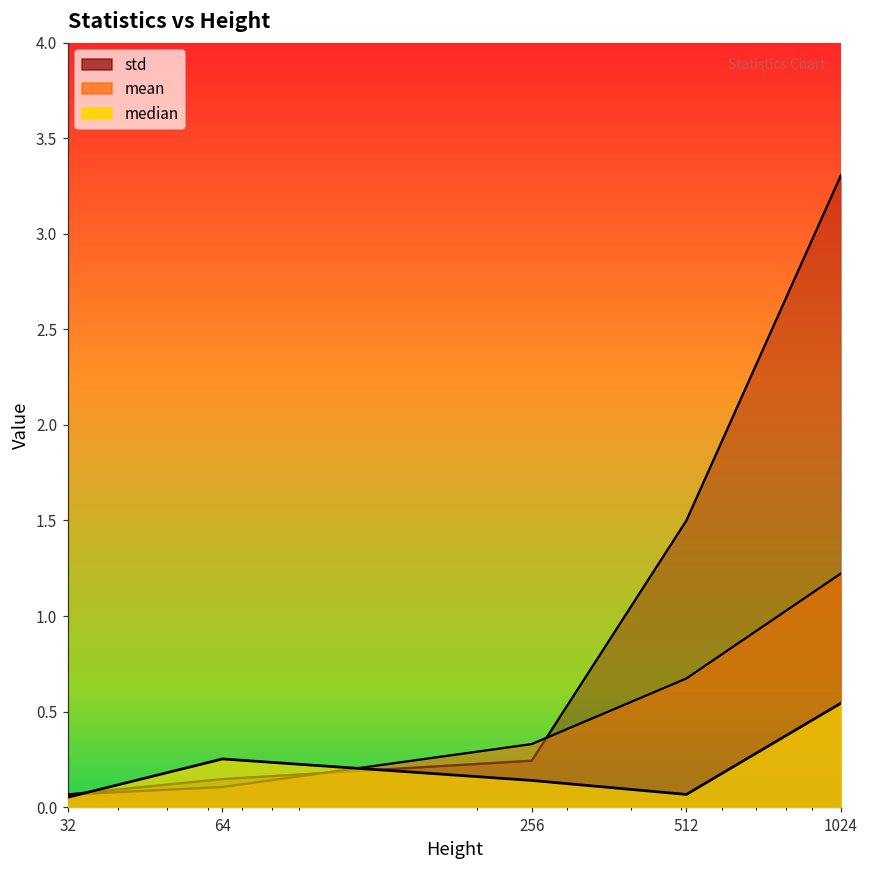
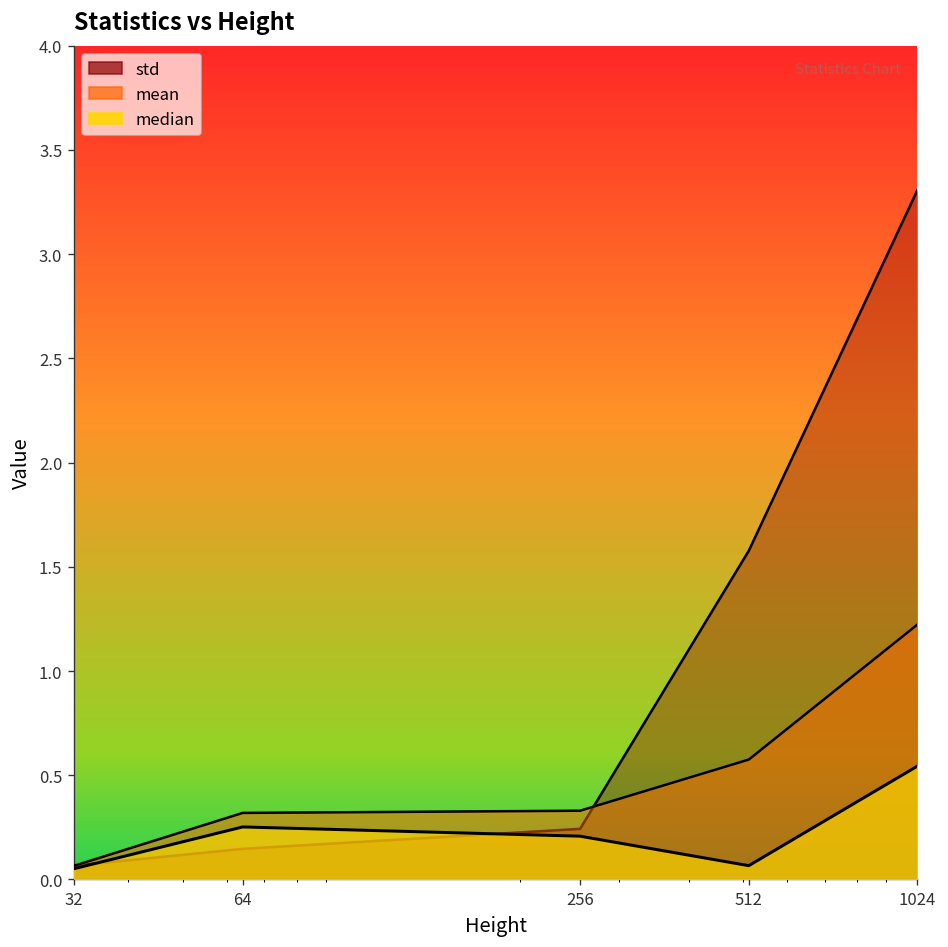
  {
    "std": {
      "64": 0.15,
      "256": 0.24,
-     "512": 1.50,
+     "512": 1.58,
      "1024": 3.31
    },
    "mean": {
-     "64": 0.10,
+     "64": 0.32,
      "256": 0.33,
-     "512": 0.67,
+     "512": 0.58,
      "1024": 1.22
    },
    "median": {
      "64": 0.25,
-     "256": 0.14,
+     "256": 0.21,
      "512": 0.07,
      "1024": 0.54
    }
  }
